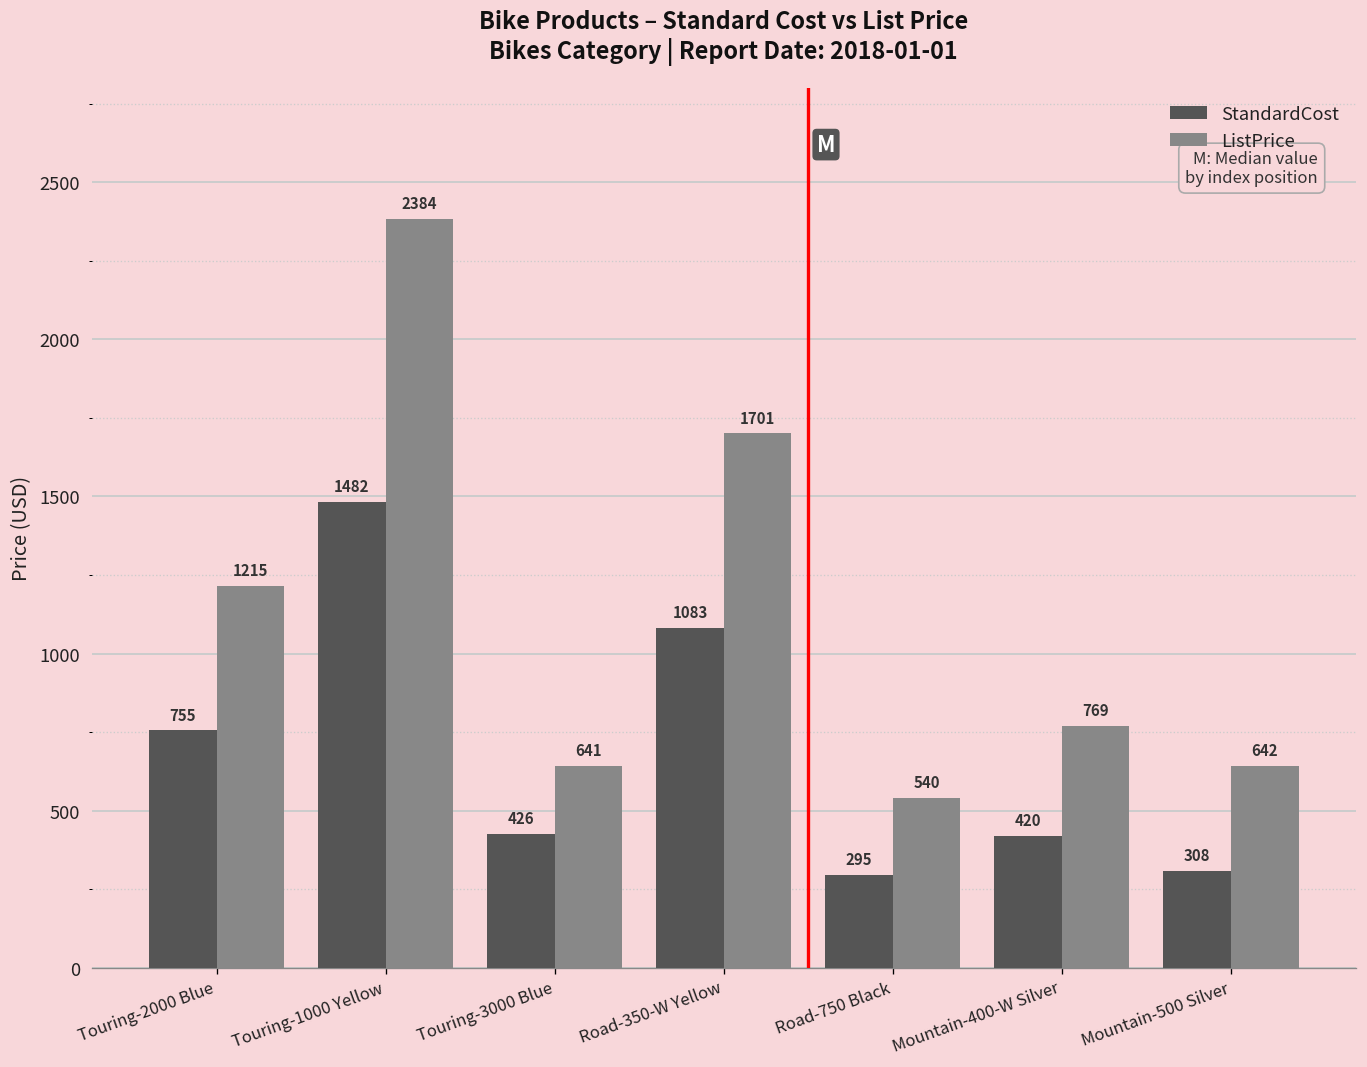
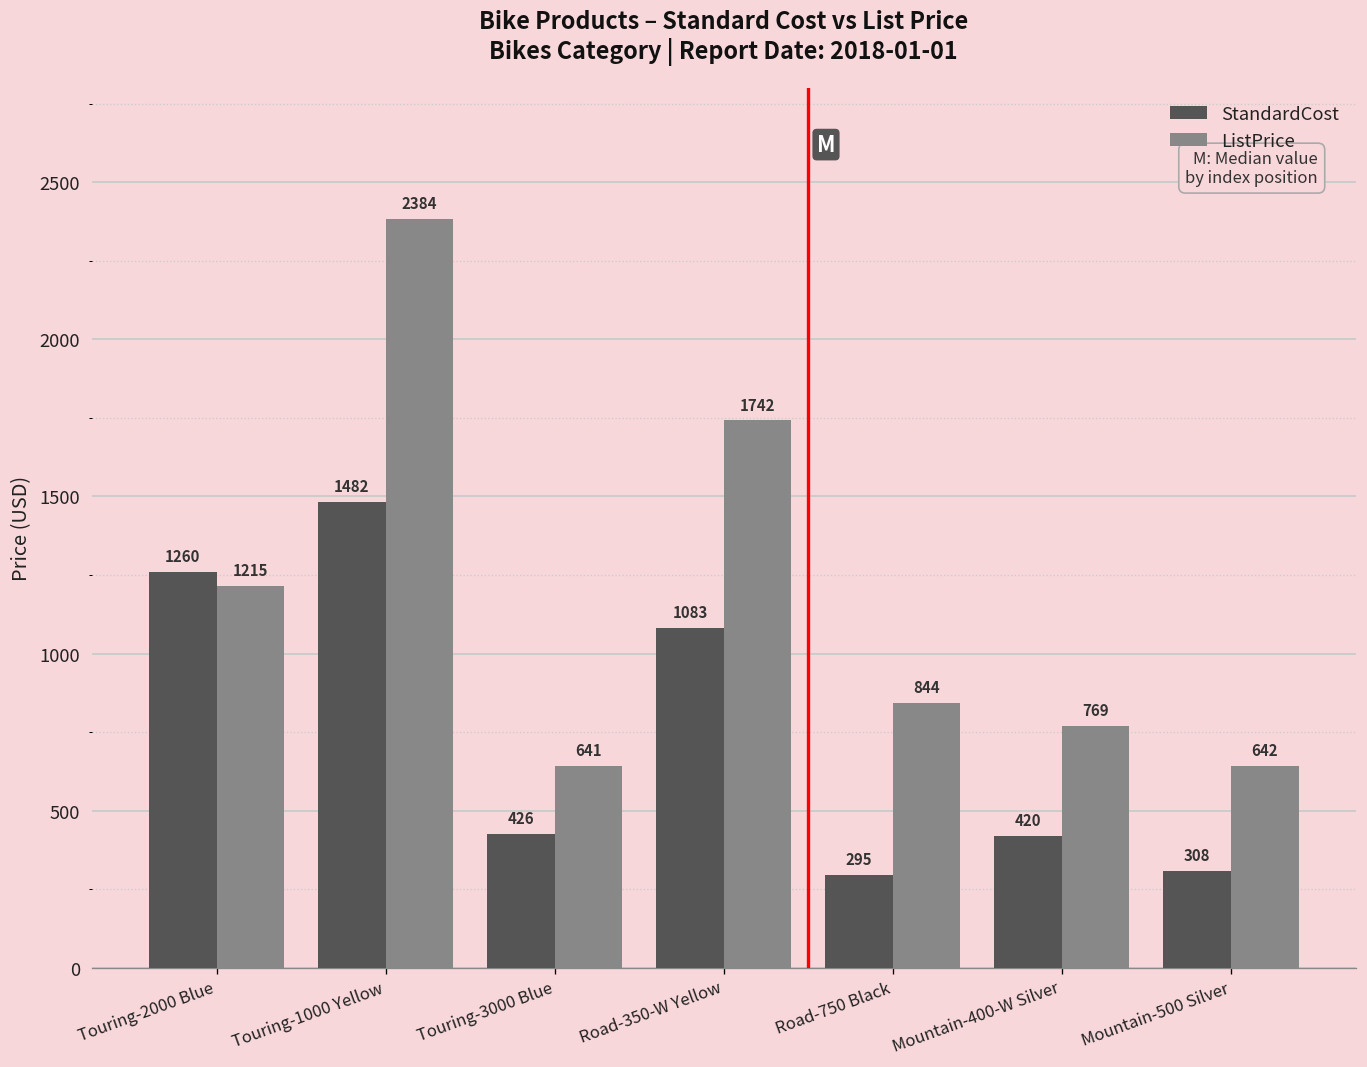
  {
    "StandardCost": {
-     "Touring-2000 Blue": 755,
+     "Touring-2000 Blue": 1260,
      "Touring-1000 Yellow": 1482,
      "Touring-3000 Blue": 426,
      "Road-350-W Yellow": 1083,
      "Road-750 Black": 295,
      "Mountain-400-W Silver": 420,
      "Mountain-500 Silver": 308
    },
    "ListPrice": {
      "Touring-2000 Blue": 1215,
      "Touring-1000 Yellow": 2384,
      "Touring-3000 Blue": 641,
-     "Road-350-W Yellow": 1701,
-     "Road-750 Black": 540,
+     "Road-350-W Yellow": 1742,
+     "Road-750 Black": 844,
      "Mountain-400-W Silver": 769,
      "Mountain-500 Silver": 642
    }
  }
